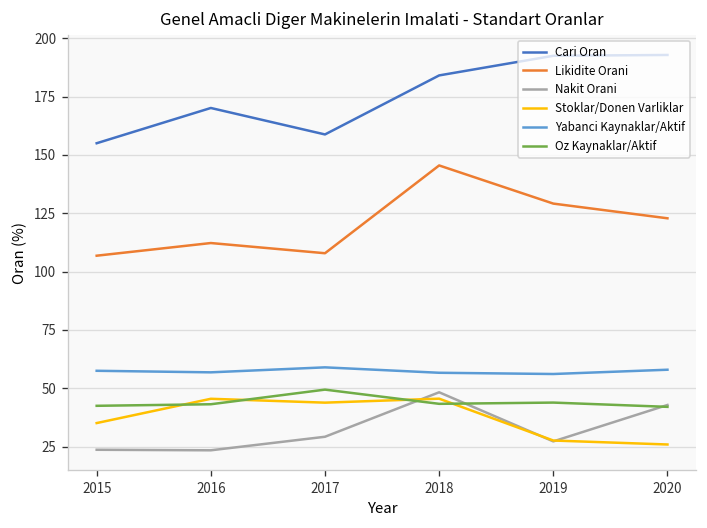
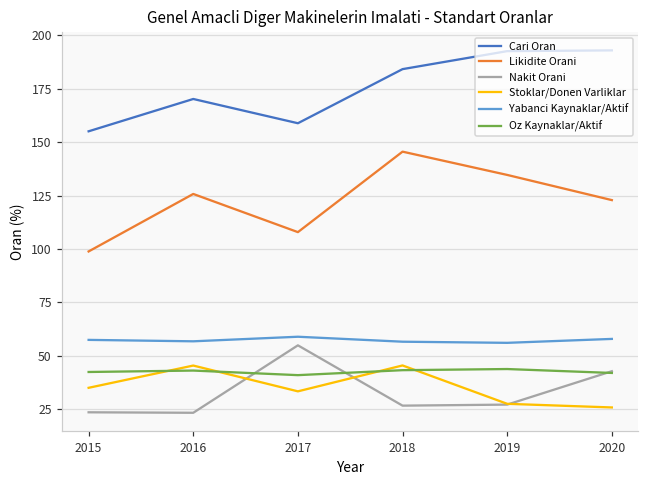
  {
    "Likidite Orani": {
-     "2015": 107,
-     "2016": 112,
+     "2015": 99,
+     "2016": 126,
      "2017": 108,
      "2018": 146,
-     "2019": 129,
+     "2019": 135,
      "2020": 123
    },
    "Nakit Orani": {
      "2015": 24,
      "2016": 23,
-     "2017": 29,
-     "2018": 48
+     "2017": 55,
+     "2018": 27
    },
    "Stoklar/Donen Varliklar": {
      "2015": 35,
      "2016": 46,
-     "2017": 44,
+     "2017": 33,
      "2018": 46,
      "2020": 26
    },
    "Oz Kaynaklar/Aktif": {
      "2015": 42,
      "2016": 43,
-     "2017": 49,
+     "2017": 41,
      "2018": 43,
      "2019": 44
    }
  }
